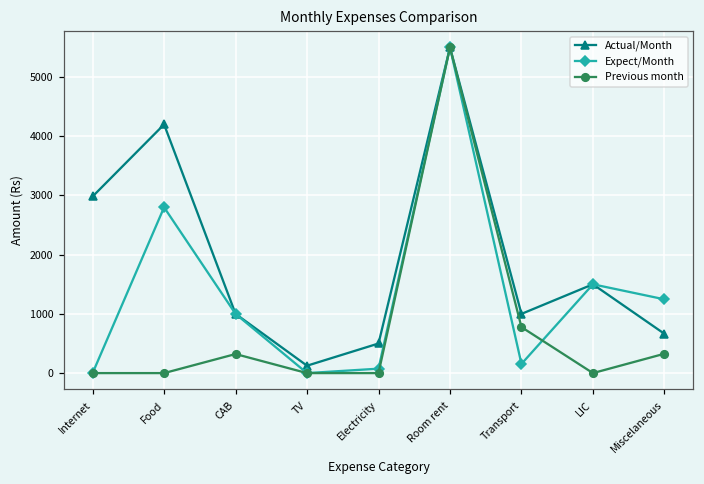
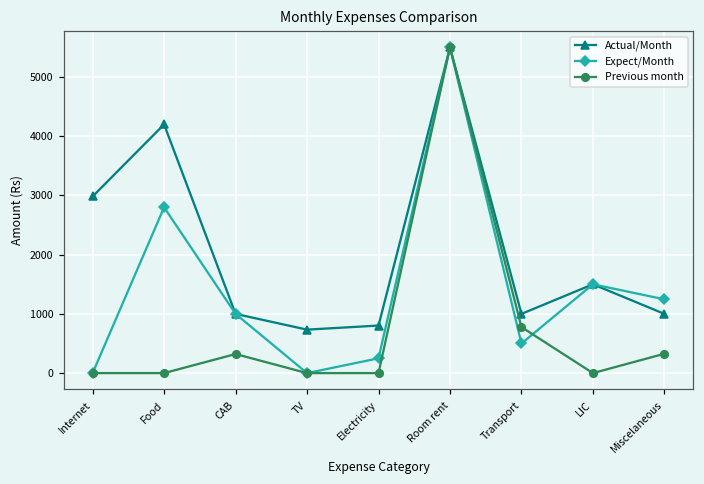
  {
    "Actual/Month": {
      "Internet": 3000,
      "Food": 4200,
-     "TV": 100,
-     "Electricity": 500,
+     "TV": 700,
+     "Electricity": 800,
      "Transport": 1000,
-     "Miscelaneous": 700
+     "Miscelaneous": 1000
    },
    "Expect/Month": {
      "Food": 2800,
-     "Electricity": 100,
-     "Transport": 200,
+     "Electricity": 300,
+     "Transport": 500,
      "Miscelaneous": 1200
    },
    "Previous month": {
      "Food": 0,
      "CAB": 300,
      "Electricity": 0,
      "Transport": 800,
      "LIC": 0,
      "Miscelaneous": 300
    }
  }
